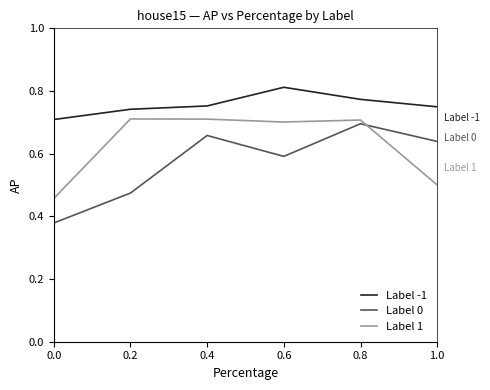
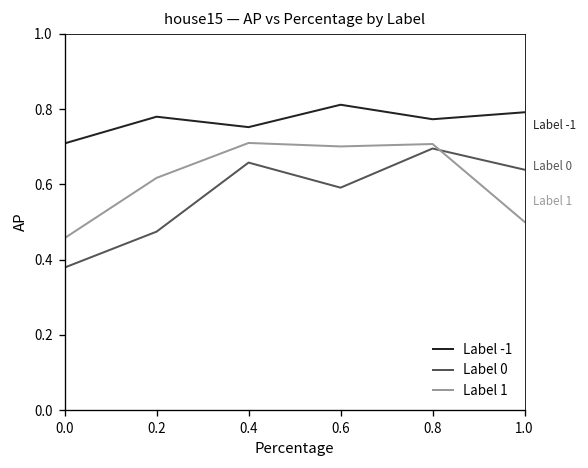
  {
    "Label -1": {
      "0.0": 0.71,
-     "0.2": 0.74,
+     "0.2": 0.78,
      "0.4": 0.75,
      "0.6": 0.81,
      "0.8": 0.77,
-     "1.0": 0.75
+     "1.0": 0.79
    },
    "Label 0": {
      "0.0": 0.38,
      "0.2": 0.47,
      "0.4": 0.66,
      "0.6": 0.59,
      "0.8": 0.70
    },
    "Label 1": {
      "0.0": 0.46,
-     "0.2": 0.71,
+     "0.2": 0.62,
      "0.4": 0.71,
      "0.6": 0.70,
      "0.8": 0.71
    }
  }
